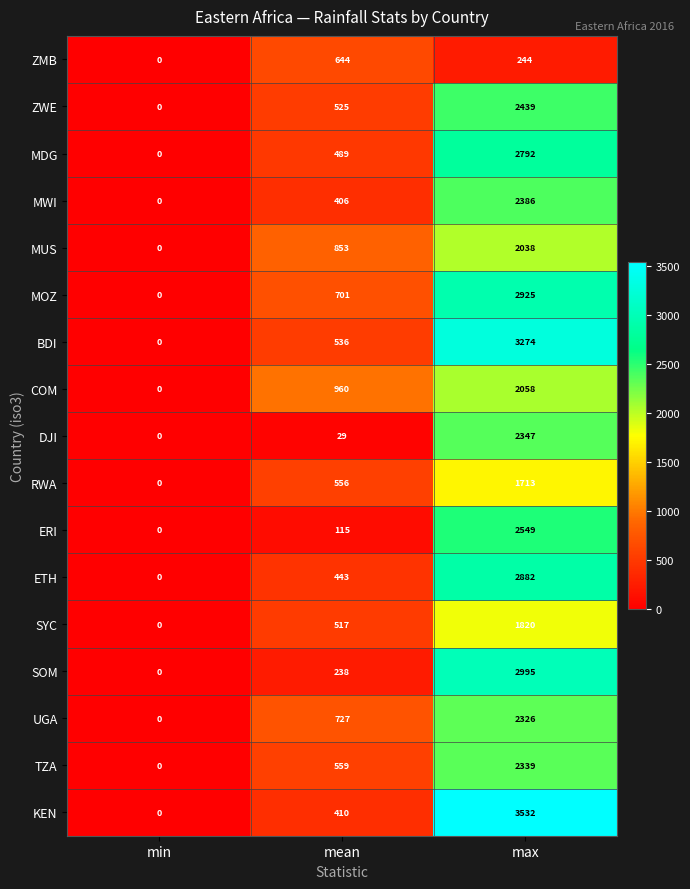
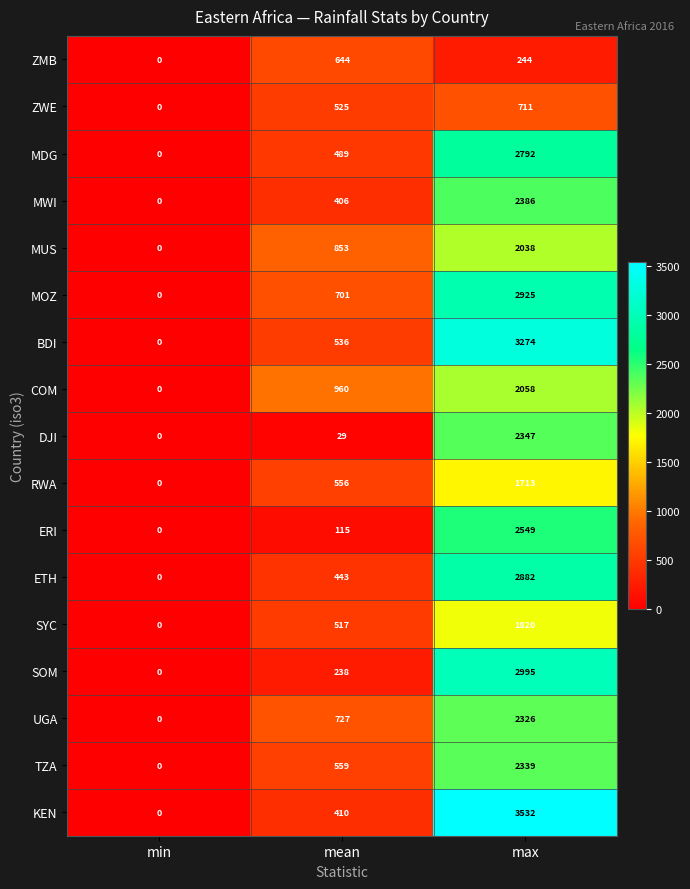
  {
    "ZMB": {
      "min": 0,
      "mean": 644,
      "max": 244
    },
    "ZWE": {
      "min": 0,
      "mean": 525,
-     "max": 2439
+     "max": 711
    },
    "MDG": {
      "min": 0,
      "mean": 489,
      "max": 2792
    },
    "MWI": {
      "min": 0,
      "mean": 406,
      "max": 2386
    },
    "MUS": {
      "min": 0,
      "mean": 853,
      "max": 2038
    },
    "MOZ": {
      "min": 0,
      "mean": 701,
      "max": 2925
    },
    "BDI": {
      "min": 0,
      "mean": 536,
      "max": 3274
    },
    "COM": {
      "min": 0,
      "mean": 960,
      "max": 2058
    },
    "DJI": {
      "min": 0,
      "mean": 29,
      "max": 2347
    },
    "RWA": {
      "min": 0,
      "mean": 556,
      "max": 1713
    },
    "ERI": {
      "min": 0,
      "mean": 115,
      "max": 2549
    },
    "ETH": {
      "min": 0,
      "mean": 443,
      "max": 2882
    },
    "SYC": {
      "min": 0,
      "mean": 517,
      "max": 1820
    },
    "SOM": {
      "min": 0,
      "mean": 238,
      "max": 2995
    },
    "UGA": {
      "min": 0,
      "mean": 727,
      "max": 2326
    },
    "TZA": {
      "min": 0,
      "mean": 559,
      "max": 2339
    },
    "KEN": {
      "min": 0,
      "mean": 410,
      "max": 3532
    }
  }
